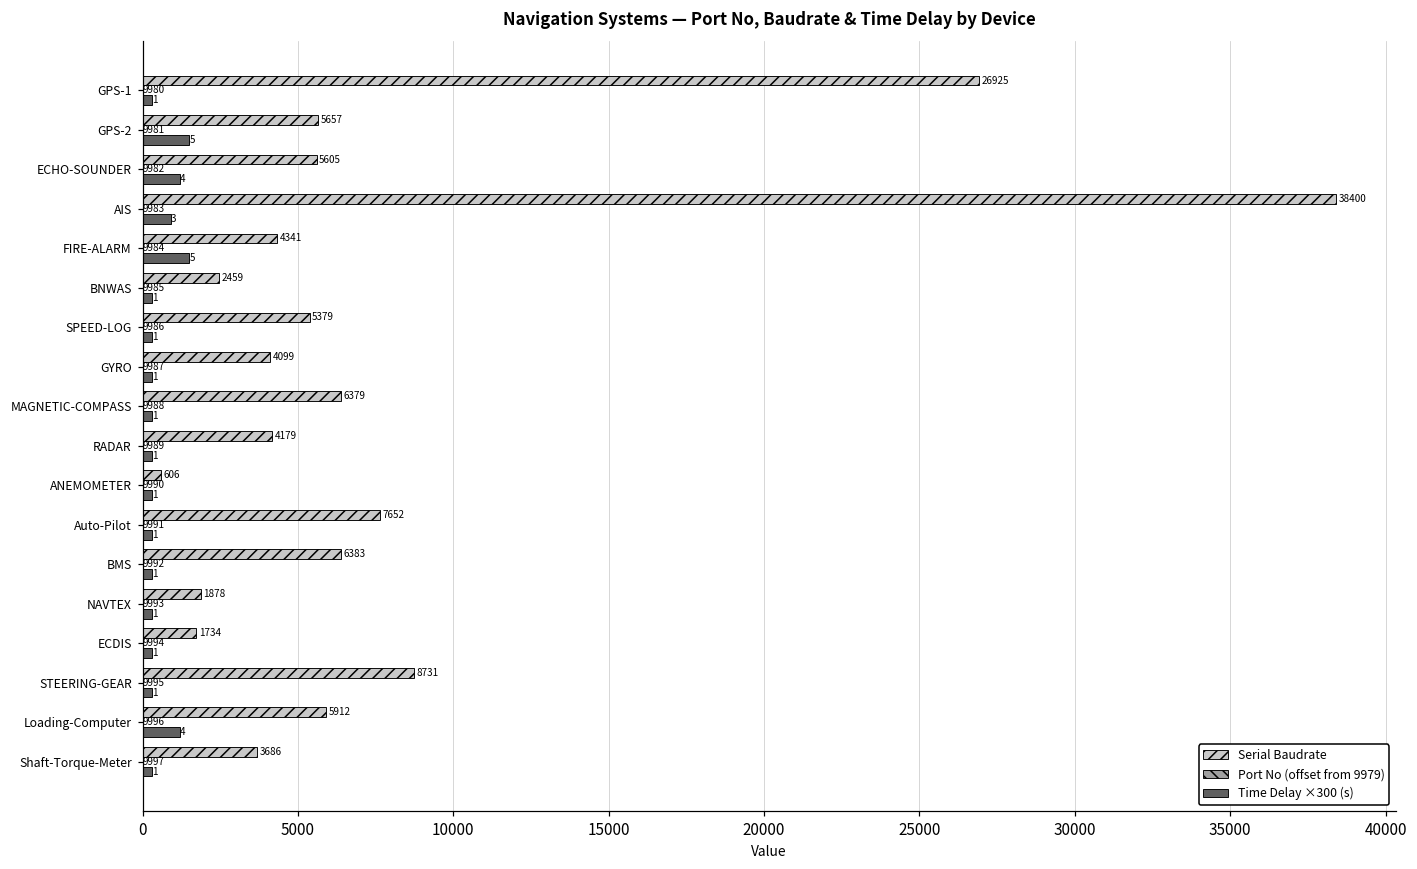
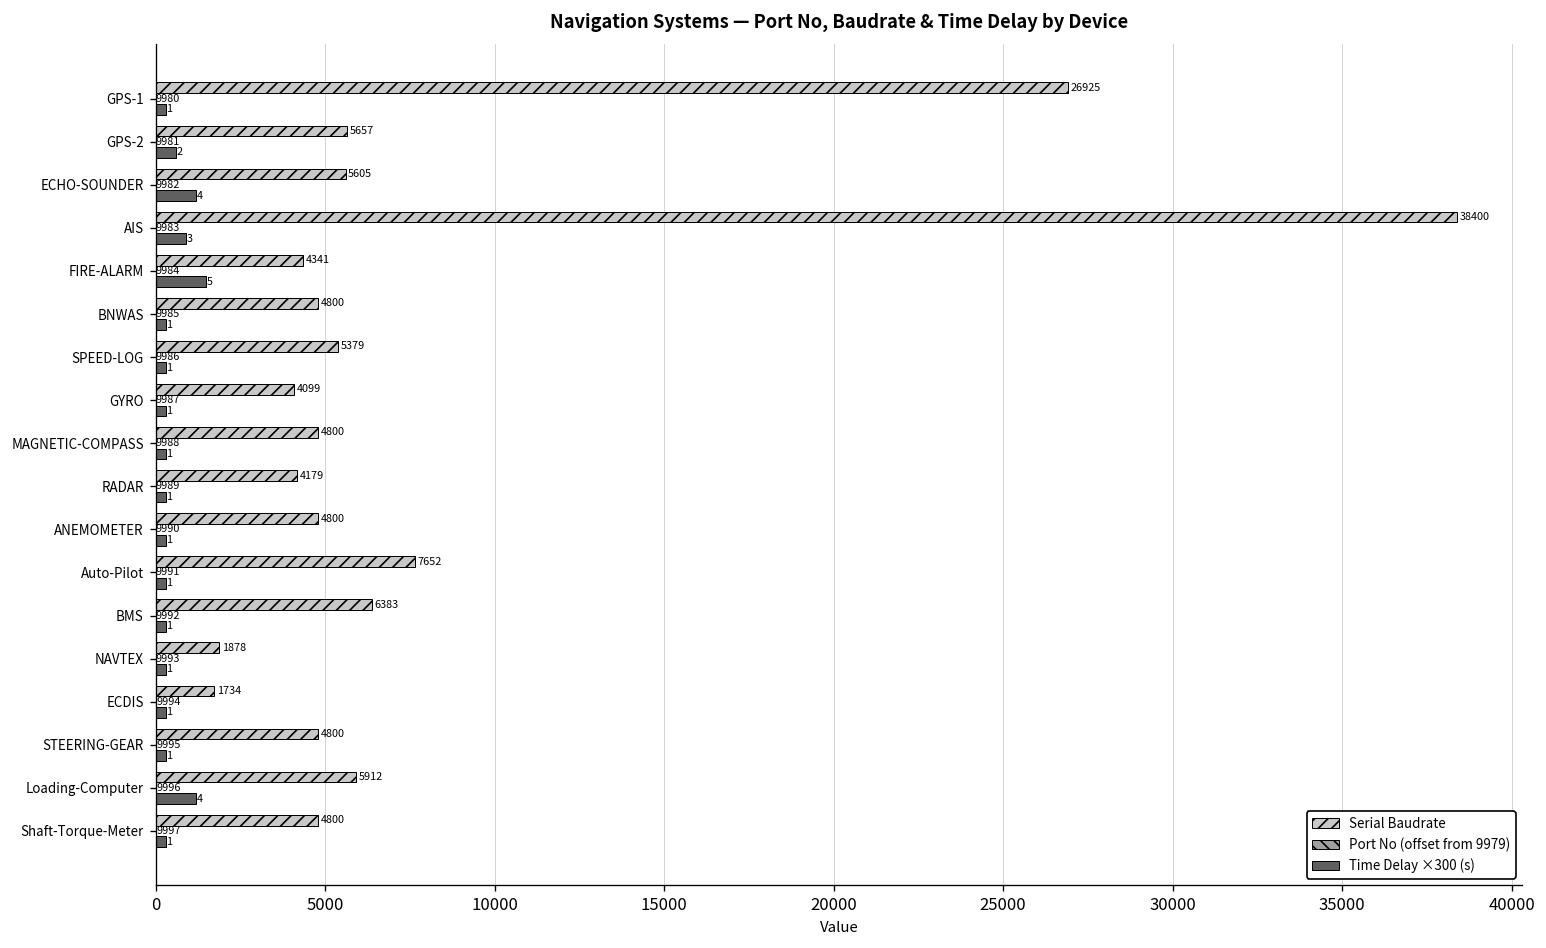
  {
    "Serial Baudrate": {
      "GPS-1": 26925,
      "GPS-2": 5657,
      "ECHO-SOUNDER": 5605,
      "AIS": 38400,
      "FIRE-ALARM": 4341,
-     "BNWAS": 2459,
+     "BNWAS": 4800,
      "SPEED-LOG": 5379,
      "GYRO": 4099,
-     "MAGNETIC-COMPASS": 6379,
+     "MAGNETIC-COMPASS": 4800,
      "RADAR": 4179,
-     "ANEMOMETER": 606,
+     "ANEMOMETER": 4800,
      "Auto-Pilot": 7652,
      "BMS": 6383,
      "NAVTEX": 1878,
      "ECDIS": 1734,
-     "STEERING-GEAR": 8731,
+     "STEERING-GEAR": 4800,
      "Loading-Computer": 5912,
-     "Shaft-Torque-Meter": 3686
+     "Shaft-Torque-Meter": 4800
    },
    "Port No (offset from 9979)": {
      "GPS-1": 1,
      "GPS-2": 2
    },
    "Time Delay ×300 (s)": {
-     "GPS-2": 5
+     "GPS-2": 2
    }
  }
